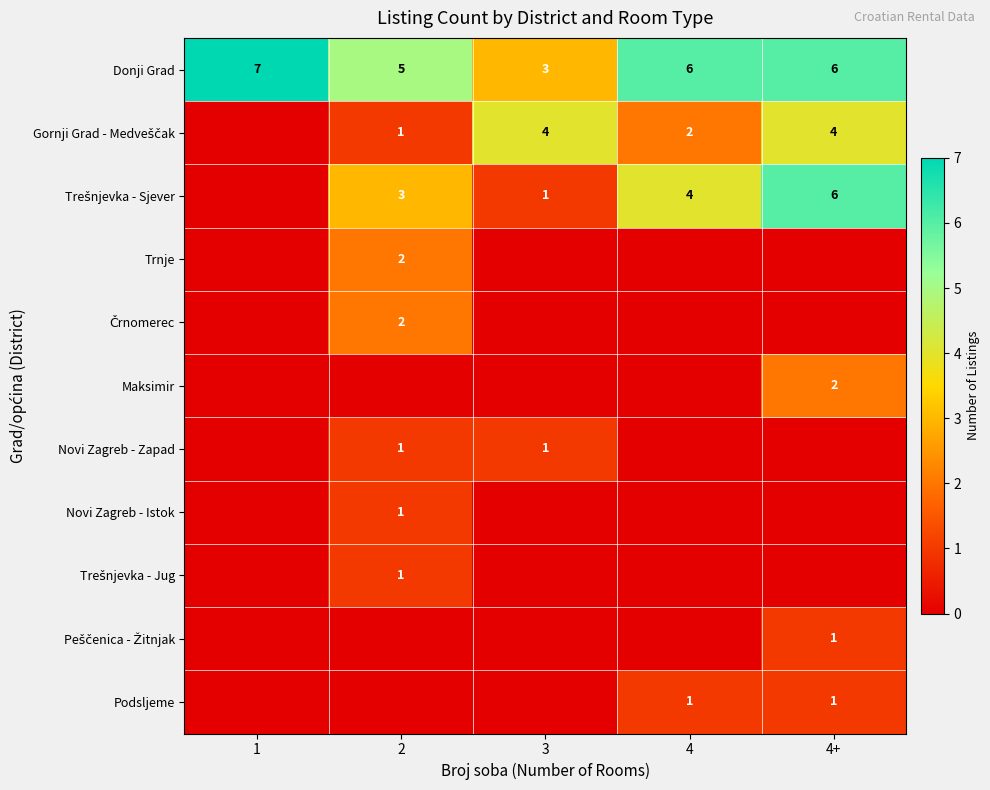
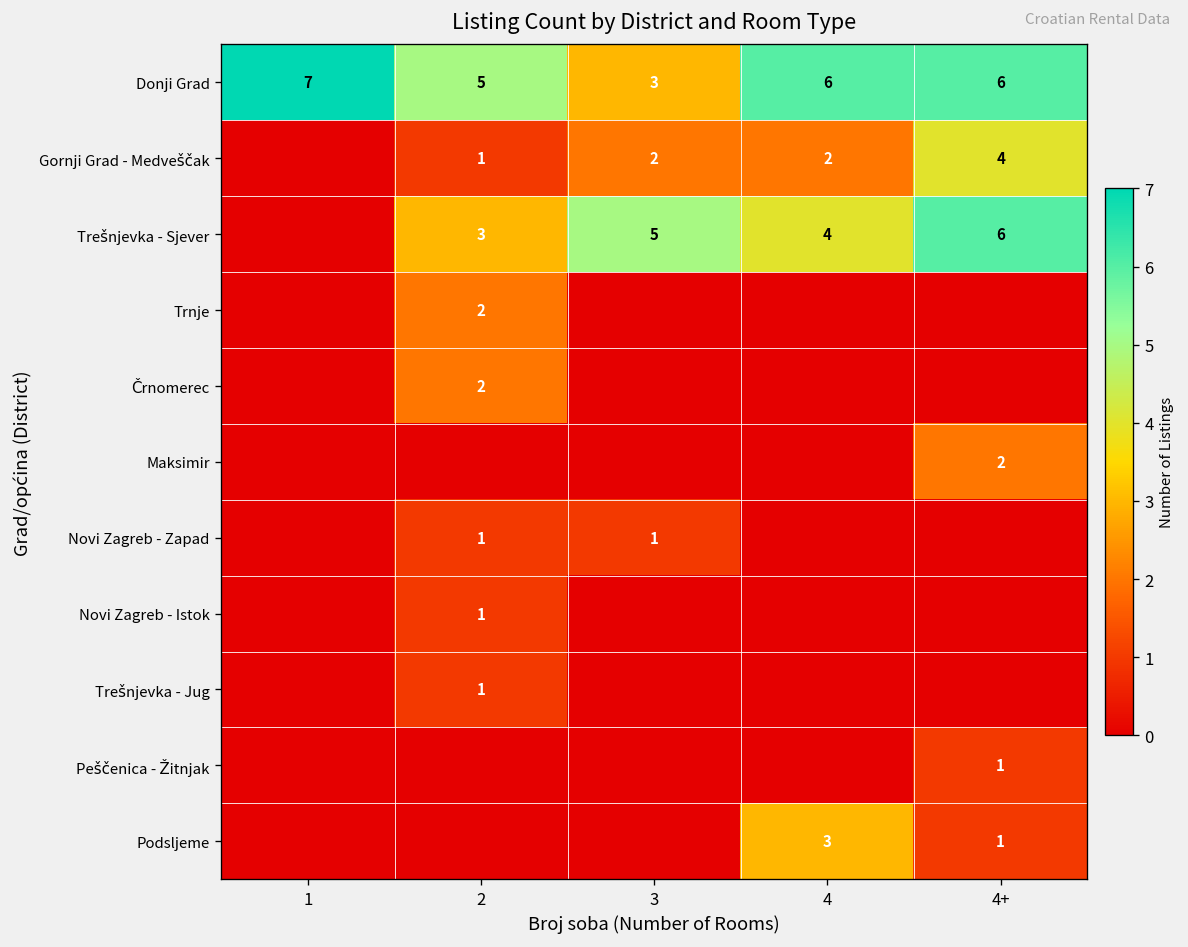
  {
    "Donji Grad": {
      "1": 7,
      "2": 5,
      "3": 3,
      "4": 6,
      "4+": 6
    },
    "Gornji Grad - Medveščak": {
      "2": 1,
-     "3": 4,
+     "3": 2,
      "4": 2,
      "4+": 4
    },
    "Trešnjevka - Sjever": {
      "2": 3,
-     "3": 1,
+     "3": 5,
      "4": 4,
      "4+": 6
    },
    "Trnje": {
      "2": 2
    },
    "Črnomerec": {
      "2": 2
    },
    "Maksimir": {
      "4+": 2
    },
    "Novi Zagreb - Zapad": {
      "2": 1,
      "3": 1
    },
    "Novi Zagreb - Istok": {
      "2": 1
    },
    "Trešnjevka - Jug": {
      "2": 1
    },
    "Peščenica - Žitnjak": {
      "4+": 1
    },
    "Podsljeme": {
-     "4": 1,
+     "4": 3,
      "4+": 1
    }
  }
